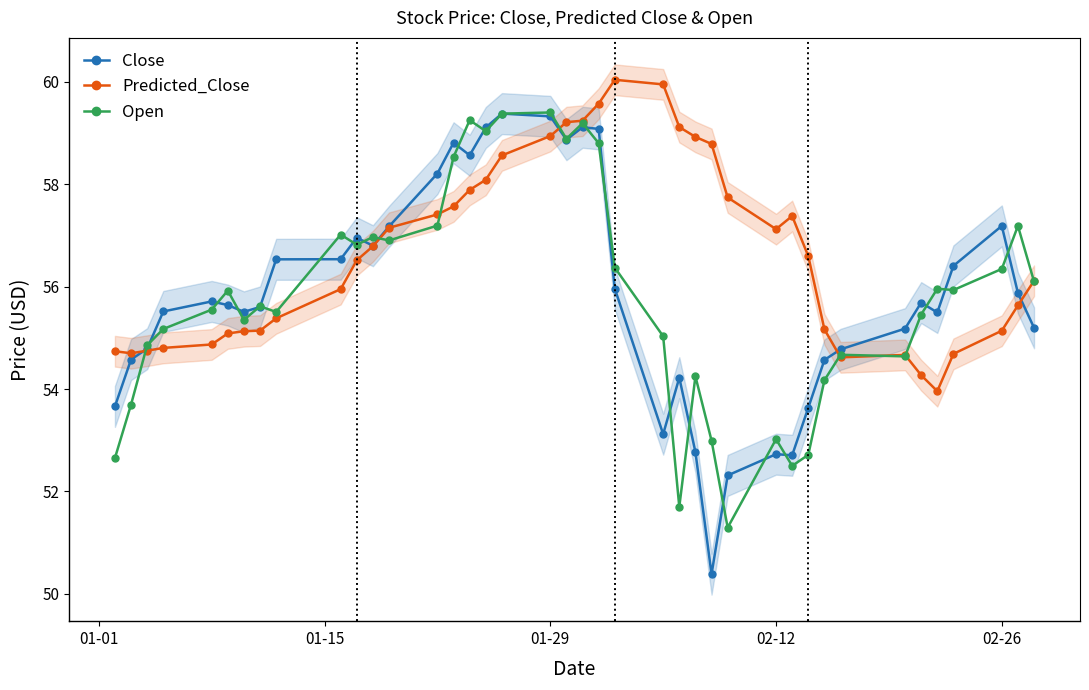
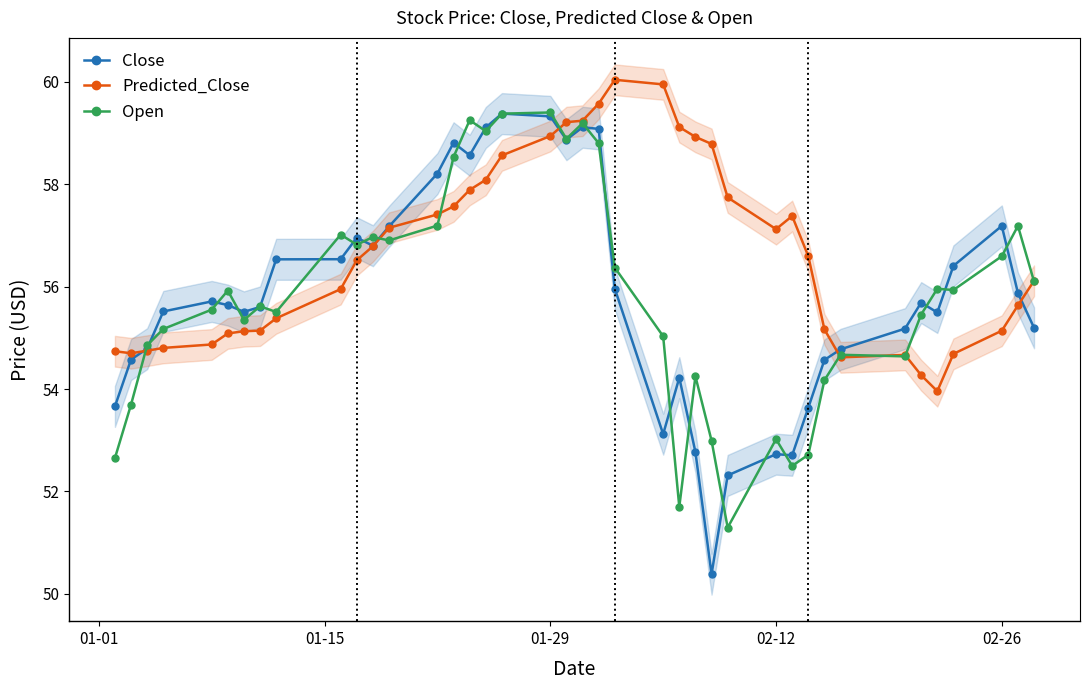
  {
    "Open": {
      "01-29": 59.4,
      "02-12": 53.0,
-     "02-26": 56.3
+     "02-26": 56.6
    }
  }
